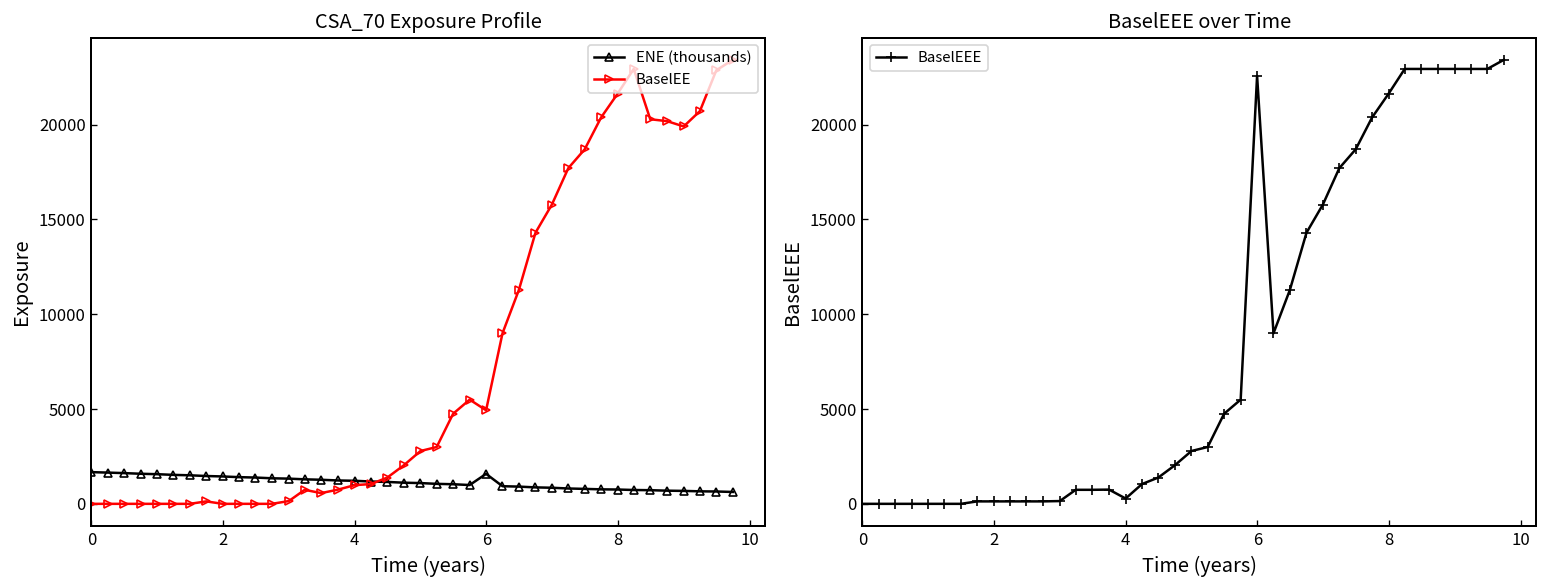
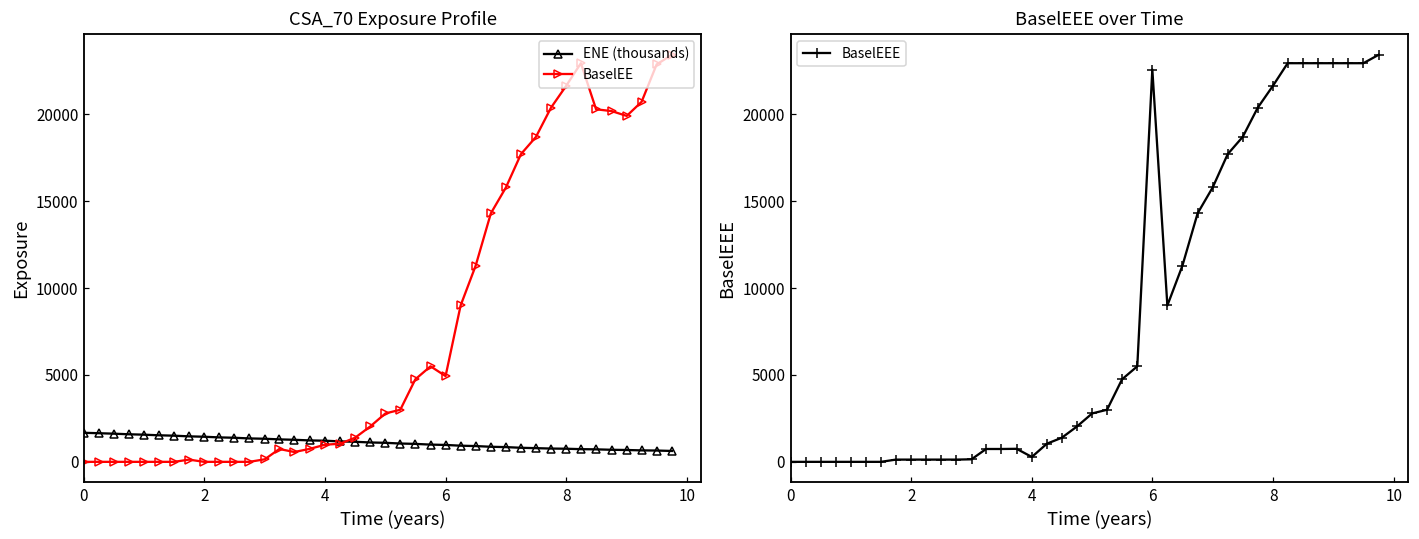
  {
    "CSA_70 Exposure Profile": {
      "ENE (thousands)": {
        "0": 1700,
        "4": 1200,
-       "6": 1600
+       "6": 1000
      },
      "BaselEE": {
        "0": 0,
        "4": 1000,
        "6": 4900
      }
    },
    "BaselEEE over Time": {
      "0": 0,
      "4": 300,
      "6": 22600
    }
  }
